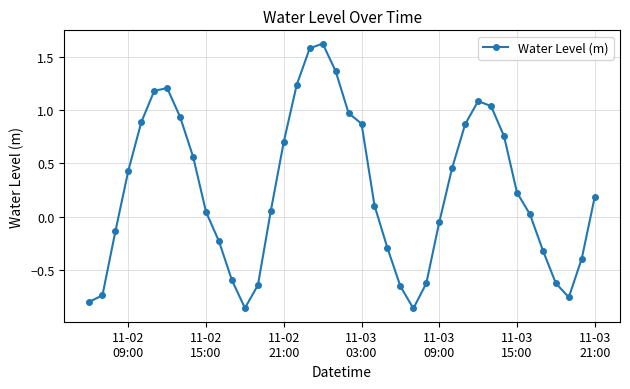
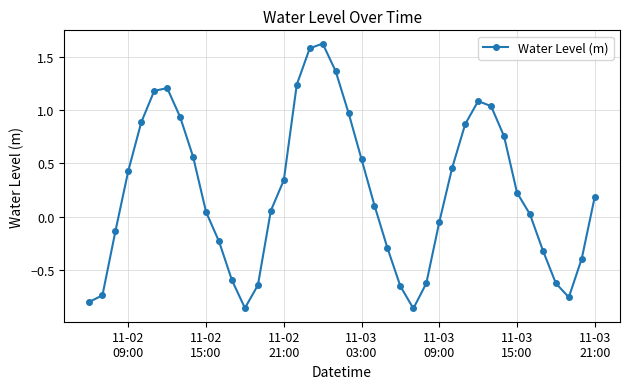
  {
    "11-02 09:00": 0.43,
    "11-02 15:00": 0.04,
-   "11-02 21:00": 0.70,
-   "11-03 03:00": 0.87,
+   "11-02 21:00": 0.34,
+   "11-03 03:00": 0.54,
    "11-03 09:00": -0.05,
    "11-03 15:00": 0.23,
    "11-03 21:00": 0.19
  }
